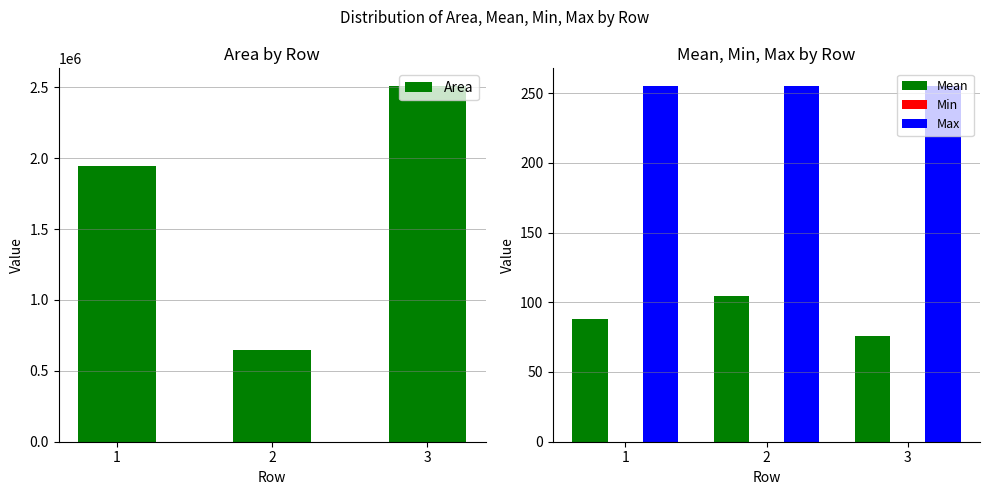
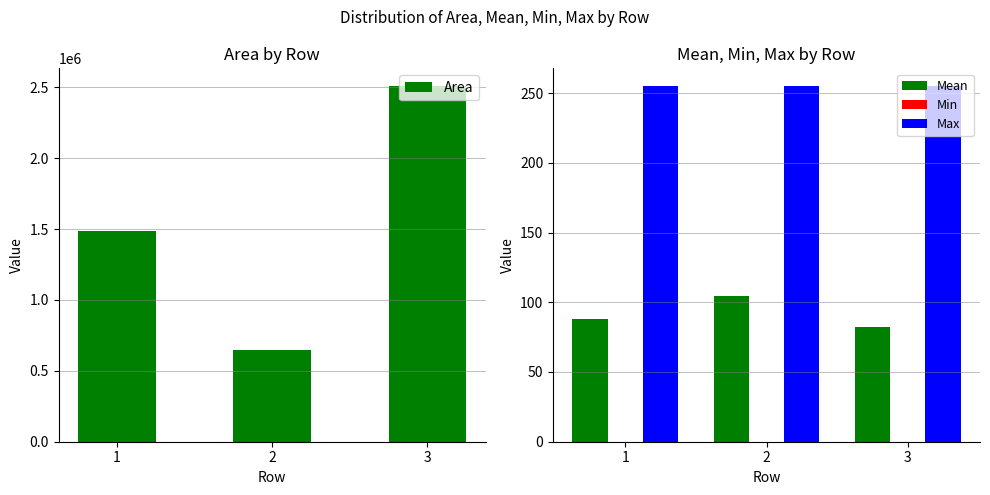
  {
    "Area by Row": {
-     "1": 1940000,
+     "1": 1480000,
      "2": 650000
    },
    "Mean, Min, Max by Row": {
      "Mean": {
        "1": 88,
        "2": 104,
-       "3": 76
+       "3": 82
      },
      "Min": {
        "1": 0,
        "2": 0,
        "3": 0
      },
      "Max": {
        "1": 255,
        "2": 255
      }
    }
  }
